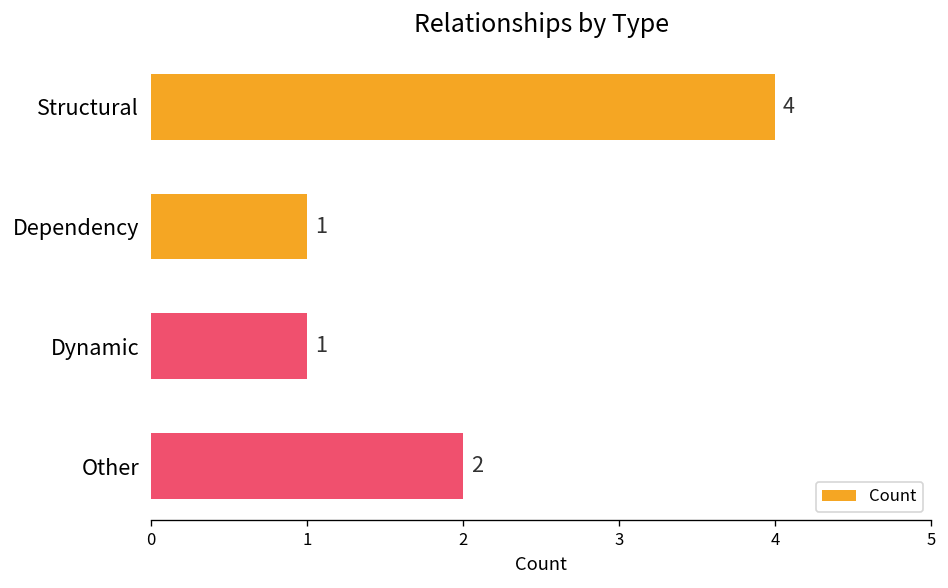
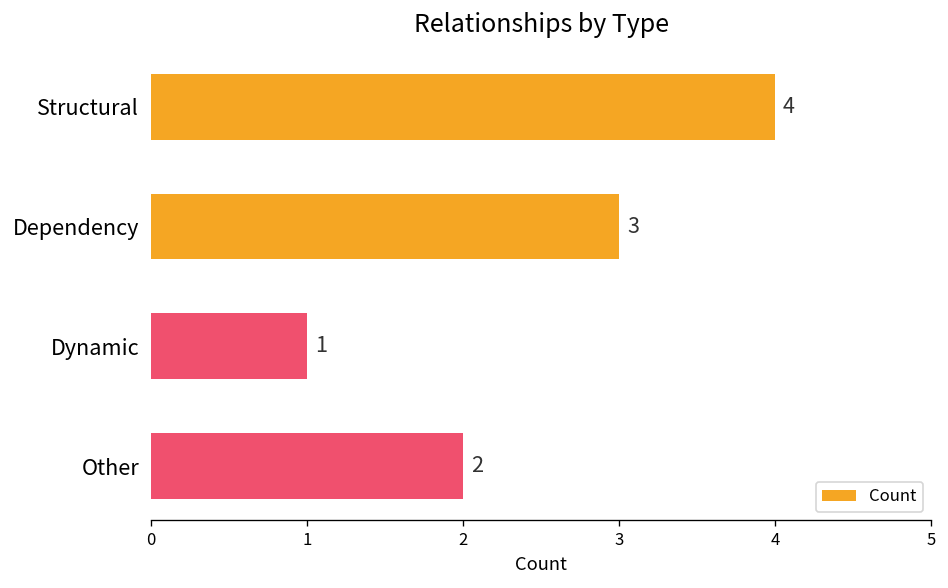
  {
    "Structural": 4,
-   "Dependency": 1,
+   "Dependency": 3,
    "Dynamic": 1,
    "Other": 2
  }
